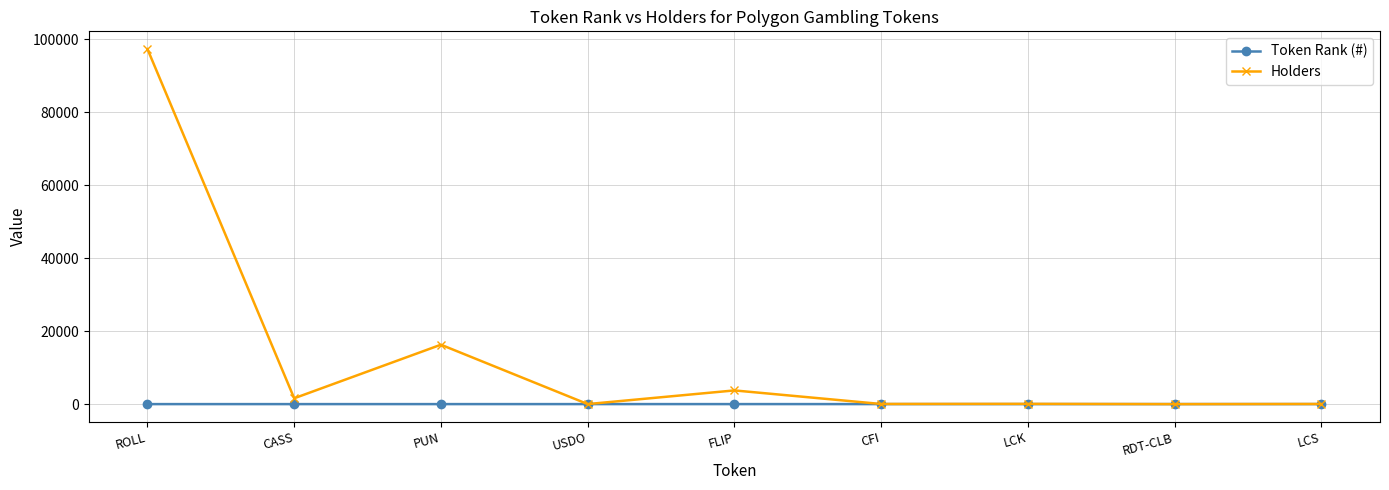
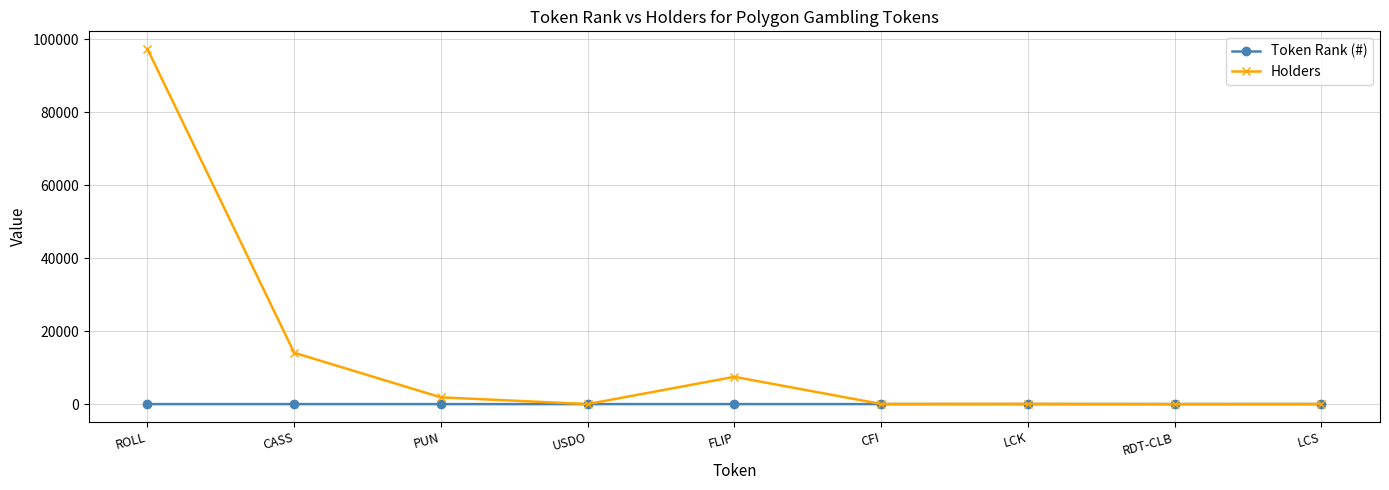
  {
    "Token Rank (#)": {
      "ROLL": 0,
      "CASS": 0,
      "PUN": 0,
      "FLIP": 0
    },
    "Holders": {
      "ROLL": 97000,
-     "CASS": 2000,
-     "PUN": 16000,
-     "FLIP": 4000
+     "CASS": 14000,
+     "PUN": 2000,
+     "FLIP": 7000
    }
  }
